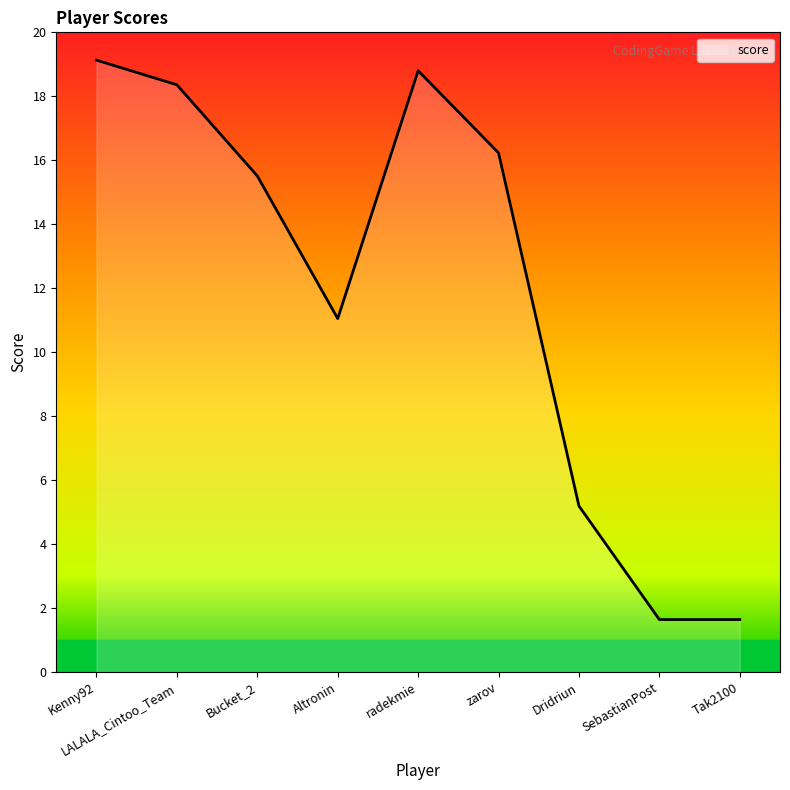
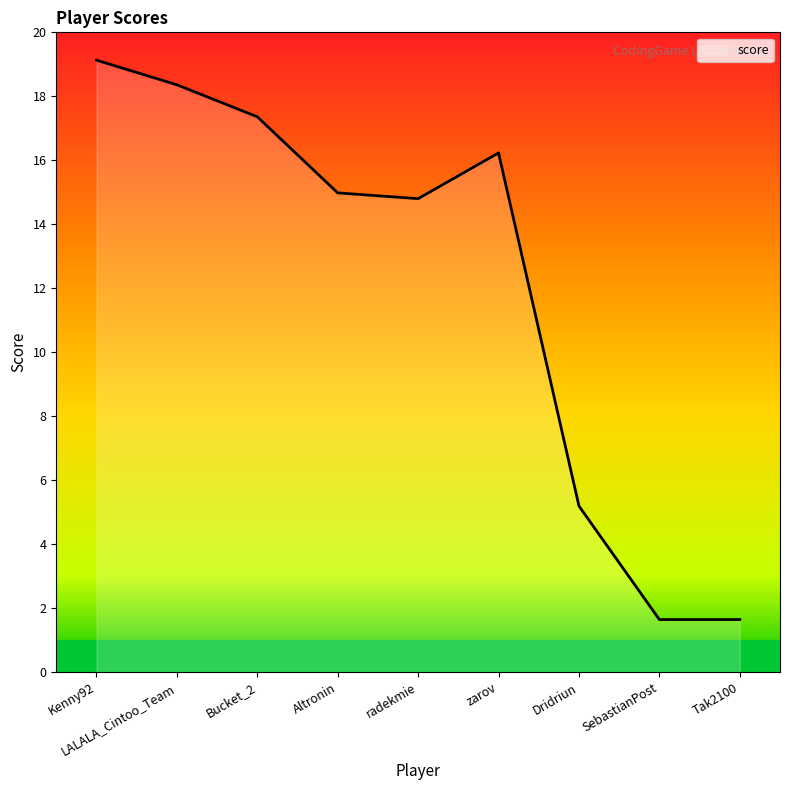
  {
    "Kenny92": 19.1,
    "LALALA_Cintoo_Team": 18.4,
-   "Bucket_2": 15.5,
-   "Altronin": 11.1,
-   "radekmie": 18.8,
+   "Bucket_2": 17.4,
+   "Altronin": 15.0,
+   "radekmie": 14.8,
    "zarov": 16.2,
    "Dridriun": 5.2,
    "SebastianPost": 1.6,
    "Tak2100": 1.6
  }
